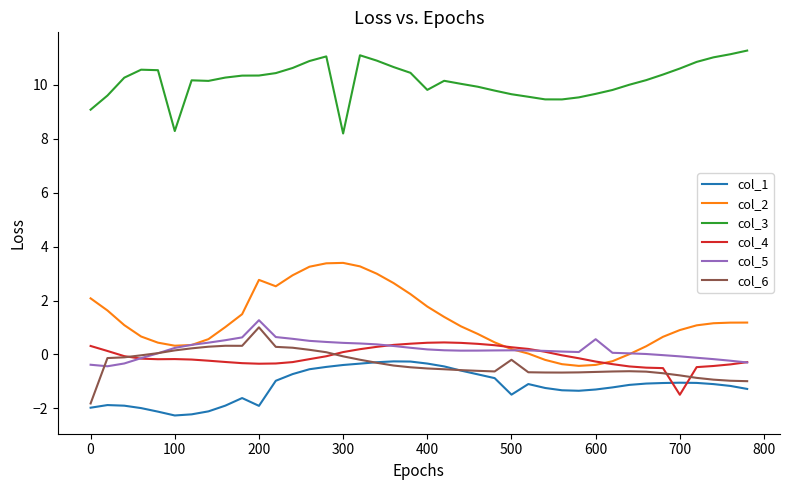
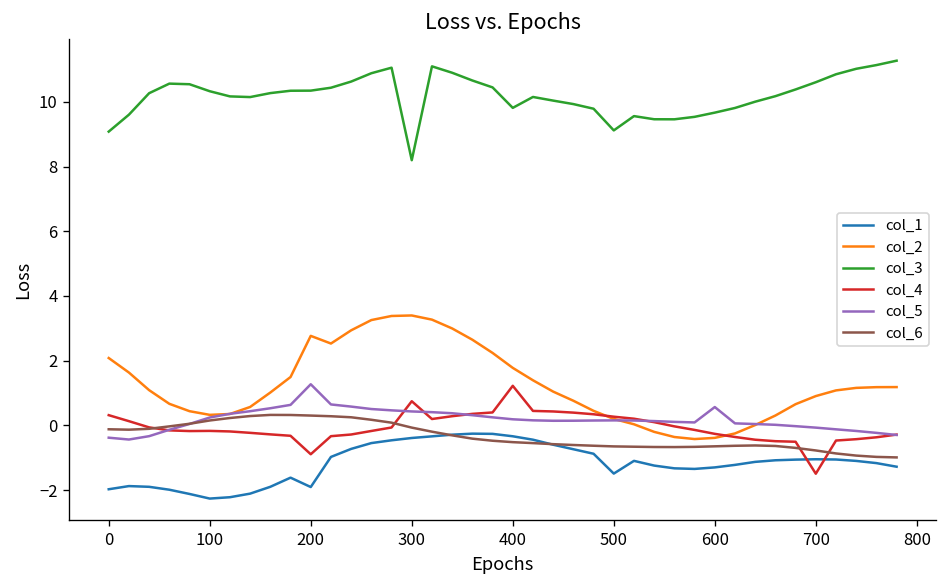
  {
    "col_1": {
      "0": -2.0,
      "100": -2.3,
      "200": -1.9,
      "300": -0.4,
      "400": -0.3,
      "500": -1.5,
      "600": -1.3,
      "700": -1.0
    },
    "col_2": {
      "0": 2.1,
      "200": 2.8,
      "300": 3.4,
      "400": 1.8,
      "600": -0.4,
      "700": 0.9
    },
    "col_3": {
      "0": 9.1,
-     "100": 8.3,
+     "100": 10.3,
      "200": 10.3,
      "300": 8.2,
      "400": 9.8,
-     "500": 9.7,
+     "500": 9.1,
      "600": 9.7,
      "700": 10.6
    },
    "col_4": {
      "0": 0.3,
      "100": -0.2,
-     "200": -0.3,
-     "300": 0.1,
-     "400": 0.4,
+     "200": -0.9,
+     "300": 0.7,
+     "400": 1.2,
      "600": -0.3,
      "700": -1.5
    },
    "col_5": {
      "0": -0.4,
      "200": 1.3,
      "300": 0.4,
      "400": 0.2,
      "600": 0.6,
      "700": -0.1
    },
    "col_6": {
-     "0": -1.8,
-     "200": 1.0,
+     "0": -0.1,
+     "200": 0.3,
      "300": -0.1,
      "400": -0.5,
-     "500": -0.2,
+     "500": -0.7,
      "600": -0.6,
      "700": -0.8
    }
  }
